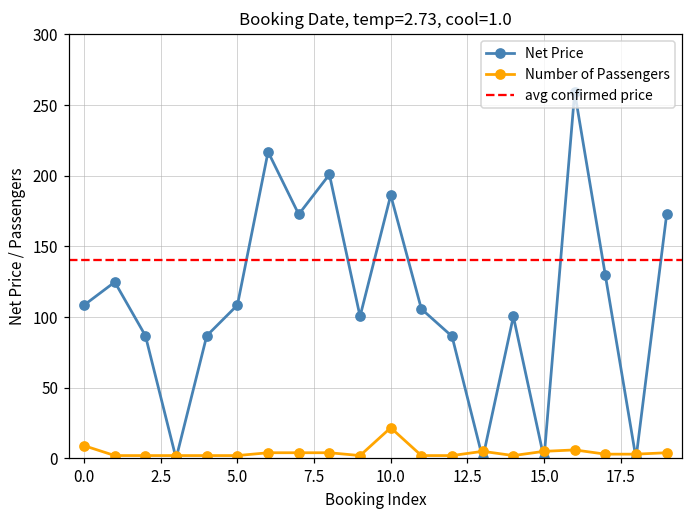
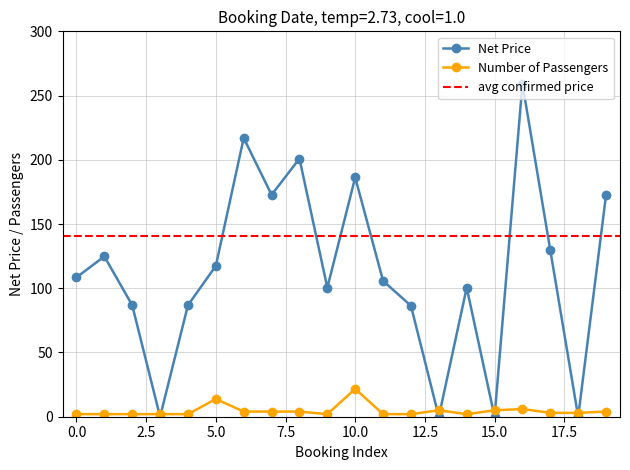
  {
    "Net Price": {
      "0.0": 108,
-     "5.0": 108,
+     "5.0": 117,
      "10.0": 186,
      "15.0": 0
    },
    "Number of Passengers": {
-     "0.0": 9,
-     "5.0": 2,
+     "0.0": 2,
+     "5.0": 14,
      "10.0": 22,
      "15.0": 5
    }
  }
